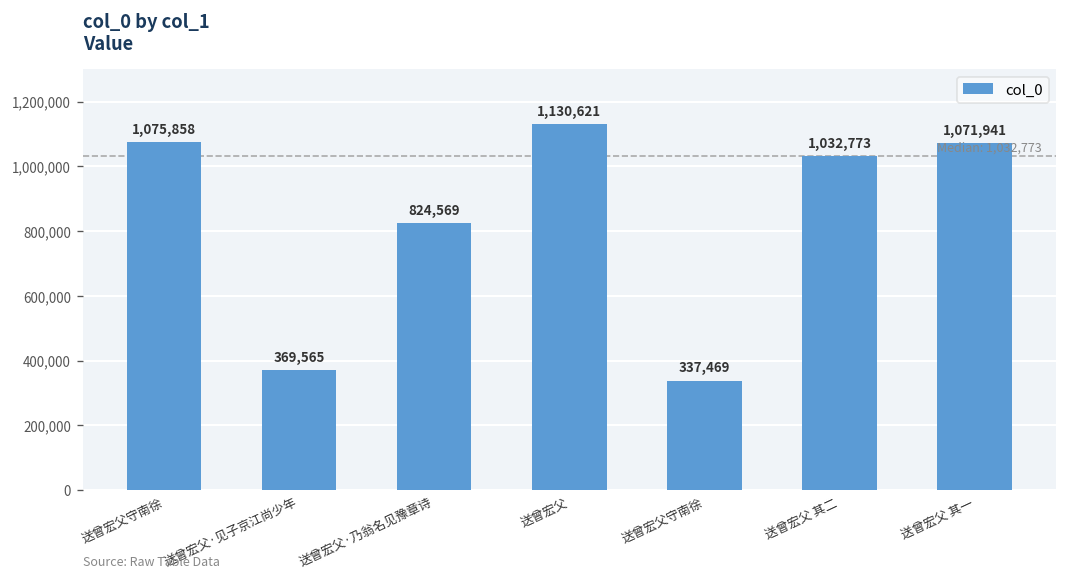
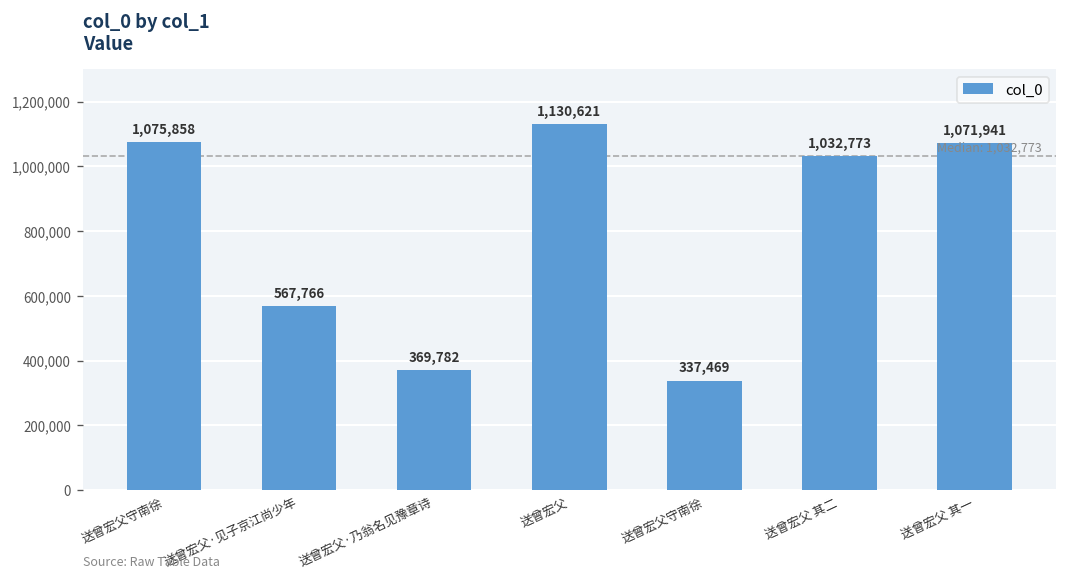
  {
-   "送曾宏父·见子京江尚少年": "369,565",
-   "送曾宏父·乃翁名见豫章诗": "824,569",
+   "送曾宏父·见子京江尚少年": "567,766",
+   "送曾宏父·乃翁名见豫章诗": "369,782",
    "送曾宏父": "1,130,621",
    "送曾宏父 其二": "1,032,773",
    "送曾宏父 其一": "1,071,941"
  }
